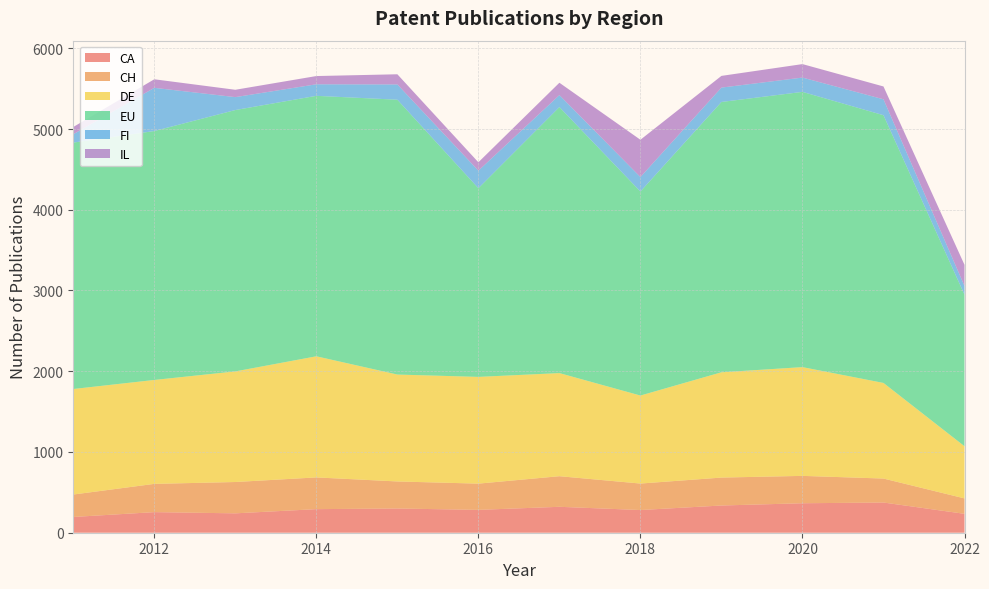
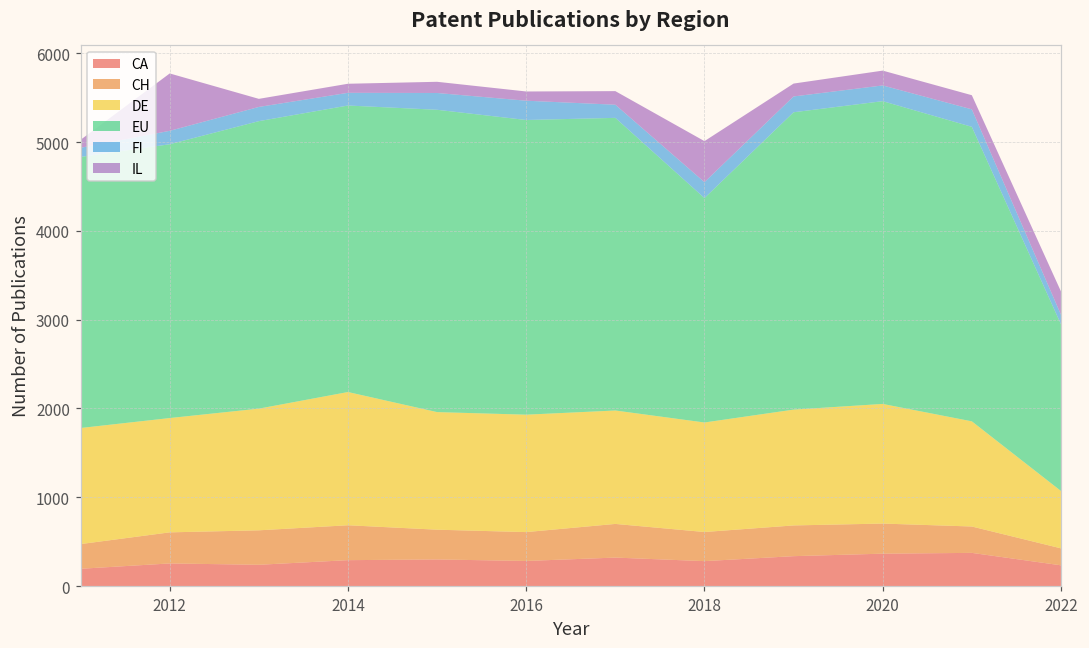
  {
    "DE": {
      "2012": 1300,
      "2014": 1500,
      "2016": 1300,
-     "2018": 1100,
+     "2018": 1200,
      "2020": 1300,
      "2022": 600
    },
    "EU": {
      "2012": 3100,
      "2014": 3200,
-     "2016": 2300,
+     "2016": 3300,
      "2018": 2500,
      "2020": 3400,
      "2022": 1900
    },
    "FI": {
-     "2012": 500,
+     "2012": 200,
      "2014": 100,
      "2016": 200,
      "2018": 200,
      "2020": 200,
      "2022": 100
    },
    "IL": {
-     "2012": 100,
+     "2012": 600,
      "2014": 100,
      "2016": 100,
      "2018": 500,
      "2020": 200,
      "2022": 300
    }
  }
